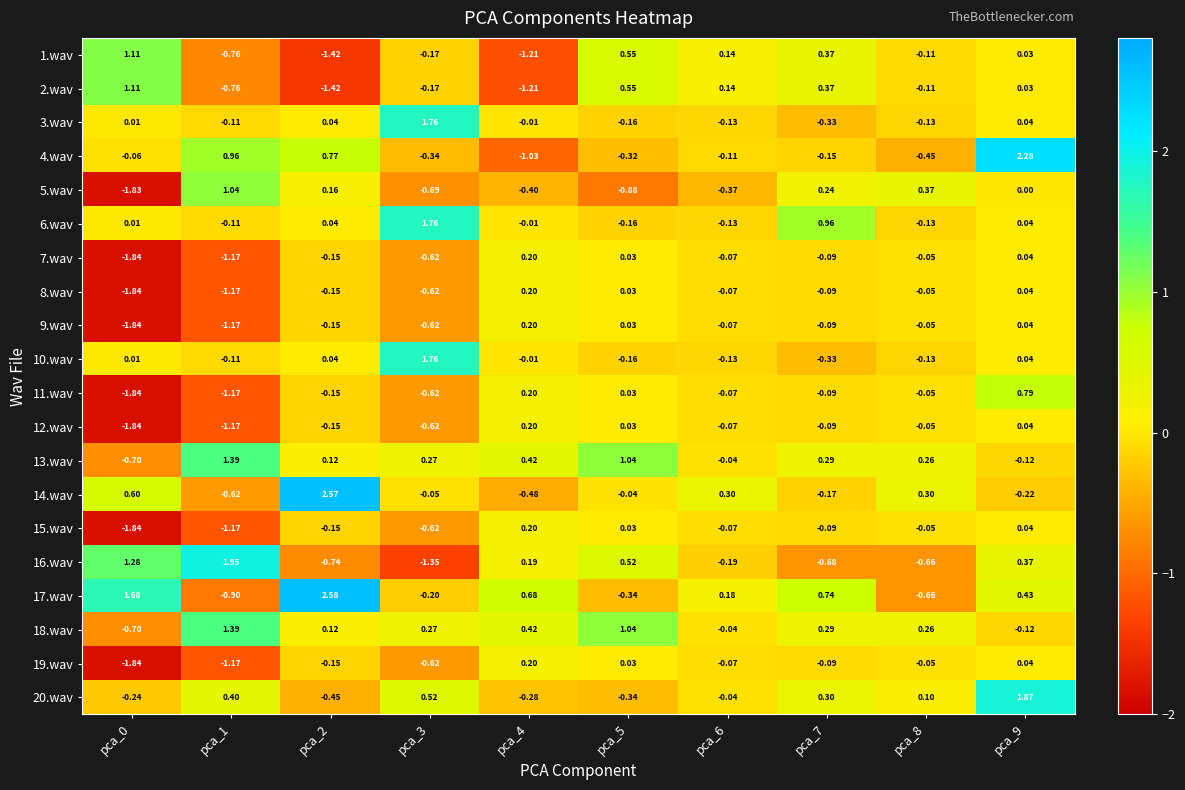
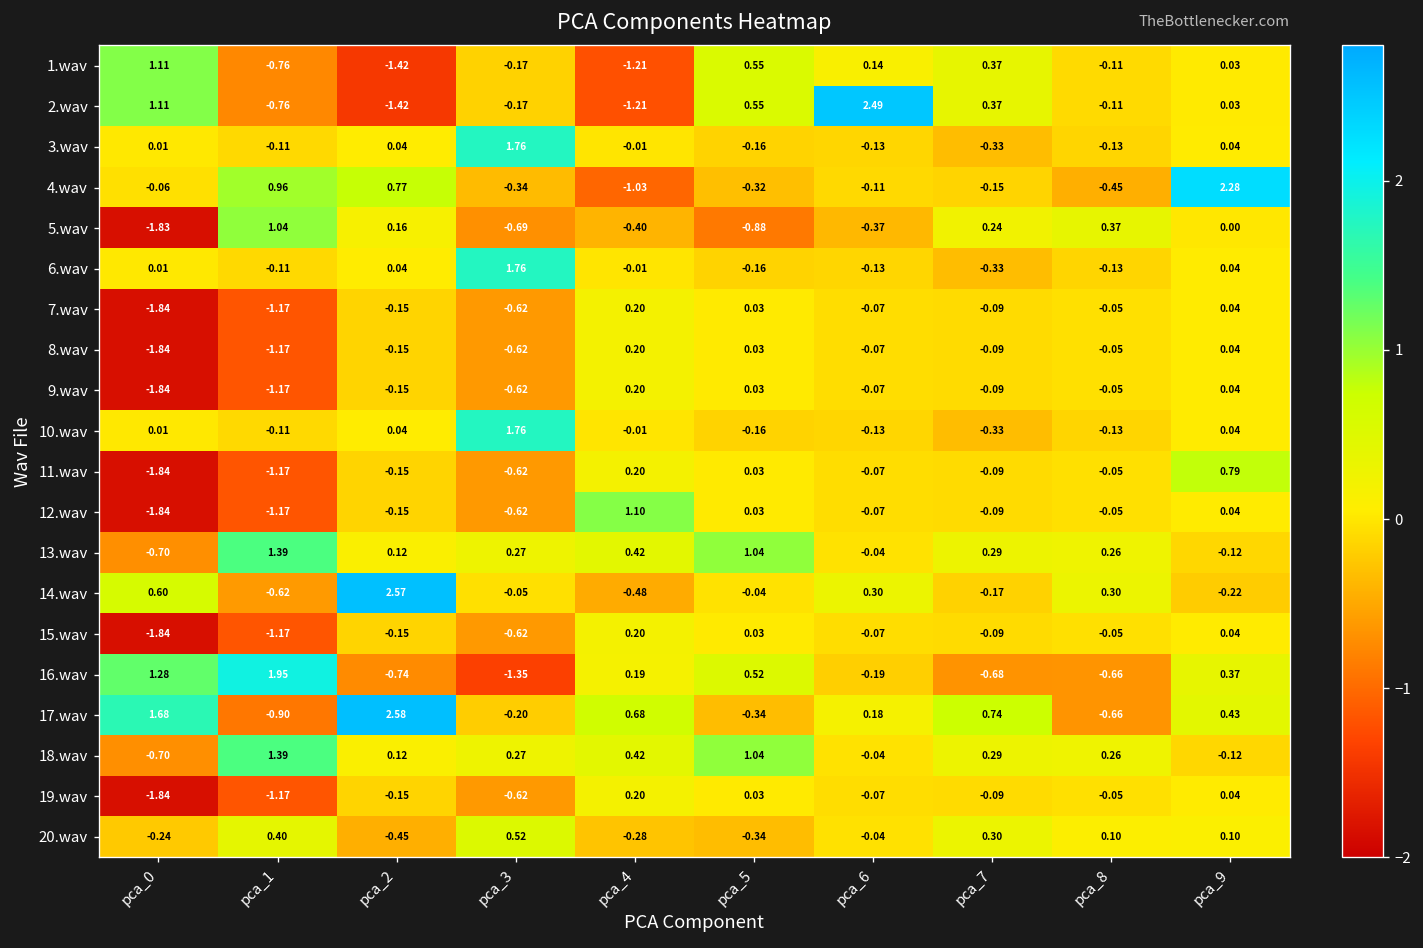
  {
    "1.wav": {
      "pca_0": 1.11,
      "pca_1": -0.76,
      "pca_2": -1.42,
      "pca_3": -0.17,
      "pca_4": -1.21,
      "pca_5": 0.55,
      "pca_6": 0.14,
      "pca_7": 0.37,
      "pca_8": -0.11,
      "pca_9": 0.03
    },
    "2.wav": {
      "pca_0": 1.11,
      "pca_1": -0.76,
      "pca_2": -1.42,
      "pca_3": -0.17,
      "pca_4": -1.21,
      "pca_5": 0.55,
-     "pca_6": 0.14,
+     "pca_6": 2.49,
      "pca_7": 0.37,
      "pca_8": -0.11,
      "pca_9": 0.03
    },
    "3.wav": {
      "pca_0": 0.01,
      "pca_1": -0.11,
      "pca_2": 0.04,
      "pca_3": 1.76,
      "pca_4": -0.01,
      "pca_5": -0.16,
      "pca_6": -0.13,
      "pca_7": -0.33,
      "pca_8": -0.13,
      "pca_9": 0.04
    },
    "4.wav": {
      "pca_0": -0.06,
      "pca_1": 0.96,
      "pca_2": 0.77,
      "pca_3": -0.34,
      "pca_4": -1.03,
      "pca_5": -0.32,
      "pca_6": -0.11,
      "pca_7": -0.15,
      "pca_8": -0.45,
      "pca_9": 2.28
    },
    "5.wav": {
      "pca_0": -1.83,
      "pca_1": 1.04,
      "pca_2": 0.16,
      "pca_3": -0.69,
      "pca_4": -0.40,
      "pca_5": -0.88,
      "pca_6": -0.37,
      "pca_7": 0.24,
      "pca_8": 0.37,
      "pca_9": 0.00
    },
    "6.wav": {
      "pca_0": 0.01,
      "pca_1": -0.11,
      "pca_2": 0.04,
      "pca_3": 1.76,
      "pca_4": -0.01,
      "pca_5": -0.16,
      "pca_6": -0.13,
-     "pca_7": 0.96,
+     "pca_7": -0.33,
      "pca_8": -0.13,
      "pca_9": 0.04
    },
    "7.wav": {
      "pca_0": -1.84,
      "pca_1": -1.17,
      "pca_2": -0.15,
      "pca_3": -0.62,
      "pca_4": 0.20,
      "pca_5": 0.03,
      "pca_6": -0.07,
      "pca_7": -0.09,
      "pca_8": -0.05,
      "pca_9": 0.04
    },
    "8.wav": {
      "pca_0": -1.84,
      "pca_1": -1.17,
      "pca_2": -0.15,
      "pca_3": -0.62,
      "pca_4": 0.20,
      "pca_5": 0.03,
      "pca_6": -0.07,
      "pca_7": -0.09,
      "pca_8": -0.05,
      "pca_9": 0.04
    },
    "9.wav": {
      "pca_0": -1.84,
      "pca_1": -1.17,
      "pca_2": -0.15,
      "pca_3": -0.62,
      "pca_4": 0.20,
      "pca_5": 0.03,
      "pca_6": -0.07,
      "pca_7": -0.09,
      "pca_8": -0.05,
      "pca_9": 0.04
    },
    "10.wav": {
      "pca_0": 0.01,
      "pca_1": -0.11,
      "pca_2": 0.04,
      "pca_3": 1.76,
      "pca_4": -0.01,
      "pca_5": -0.16,
      "pca_6": -0.13,
      "pca_7": -0.33,
      "pca_8": -0.13,
      "pca_9": 0.04
    },
    "11.wav": {
      "pca_0": -1.84,
      "pca_1": -1.17,
      "pca_2": -0.15,
      "pca_3": -0.62,
      "pca_4": 0.20,
      "pca_5": 0.03,
      "pca_6": -0.07,
      "pca_7": -0.09,
      "pca_8": -0.05,
      "pca_9": 0.79
    },
    "12.wav": {
      "pca_0": -1.84,
      "pca_1": -1.17,
      "pca_2": -0.15,
      "pca_3": -0.62,
-     "pca_4": 0.20,
+     "pca_4": 1.10,
      "pca_5": 0.03,
      "pca_6": -0.07,
      "pca_7": -0.09,
      "pca_8": -0.05,
      "pca_9": 0.04
    },
    "13.wav": {
      "pca_0": -0.70,
      "pca_1": 1.39,
      "pca_2": 0.12,
      "pca_3": 0.27,
      "pca_4": 0.42,
      "pca_5": 1.04,
      "pca_6": -0.04,
      "pca_7": 0.29,
      "pca_8": 0.26,
      "pca_9": -0.12
    },
    "14.wav": {
      "pca_0": 0.60,
      "pca_1": -0.62,
      "pca_2": 2.57,
      "pca_3": -0.05,
      "pca_4": -0.48,
      "pca_5": -0.04,
      "pca_6": 0.30,
      "pca_7": -0.17,
      "pca_8": 0.30,
      "pca_9": -0.22
    },
    "15.wav": {
      "pca_0": -1.84,
      "pca_1": -1.17,
      "pca_2": -0.15,
      "pca_3": -0.62,
      "pca_4": 0.20,
      "pca_5": 0.03,
      "pca_6": -0.07,
      "pca_7": -0.09,
      "pca_8": -0.05,
      "pca_9": 0.04
    },
    "16.wav": {
      "pca_0": 1.28,
      "pca_1": 1.95,
      "pca_2": -0.74,
      "pca_3": -1.35,
      "pca_4": 0.19,
      "pca_5": 0.52,
      "pca_6": -0.19,
      "pca_7": -0.68,
      "pca_8": -0.66,
      "pca_9": 0.37
    },
    "17.wav": {
      "pca_0": 1.68,
      "pca_1": -0.90,
      "pca_2": 2.58,
      "pca_3": -0.20,
      "pca_4": 0.68,
      "pca_5": -0.34,
      "pca_6": 0.18,
      "pca_7": 0.74,
      "pca_8": -0.66,
      "pca_9": 0.43
    },
    "18.wav": {
      "pca_0": -0.70,
      "pca_1": 1.39,
      "pca_2": 0.12,
      "pca_3": 0.27,
      "pca_4": 0.42,
      "pca_5": 1.04,
      "pca_6": -0.04,
      "pca_7": 0.29,
      "pca_8": 0.26,
      "pca_9": -0.12
    },
    "19.wav": {
      "pca_0": -1.84,
      "pca_1": -1.17,
      "pca_2": -0.15,
      "pca_3": -0.62,
      "pca_4": 0.20,
      "pca_5": 0.03,
      "pca_6": -0.07,
      "pca_7": -0.09,
      "pca_8": -0.05,
      "pca_9": 0.04
    },
    "20.wav": {
      "pca_0": -0.24,
      "pca_1": 0.40,
      "pca_2": -0.45,
      "pca_3": 0.52,
      "pca_4": -0.28,
      "pca_5": -0.34,
      "pca_6": -0.04,
      "pca_7": 0.30,
      "pca_8": 0.10,
-     "pca_9": 1.87
+     "pca_9": 0.10
    }
  }
